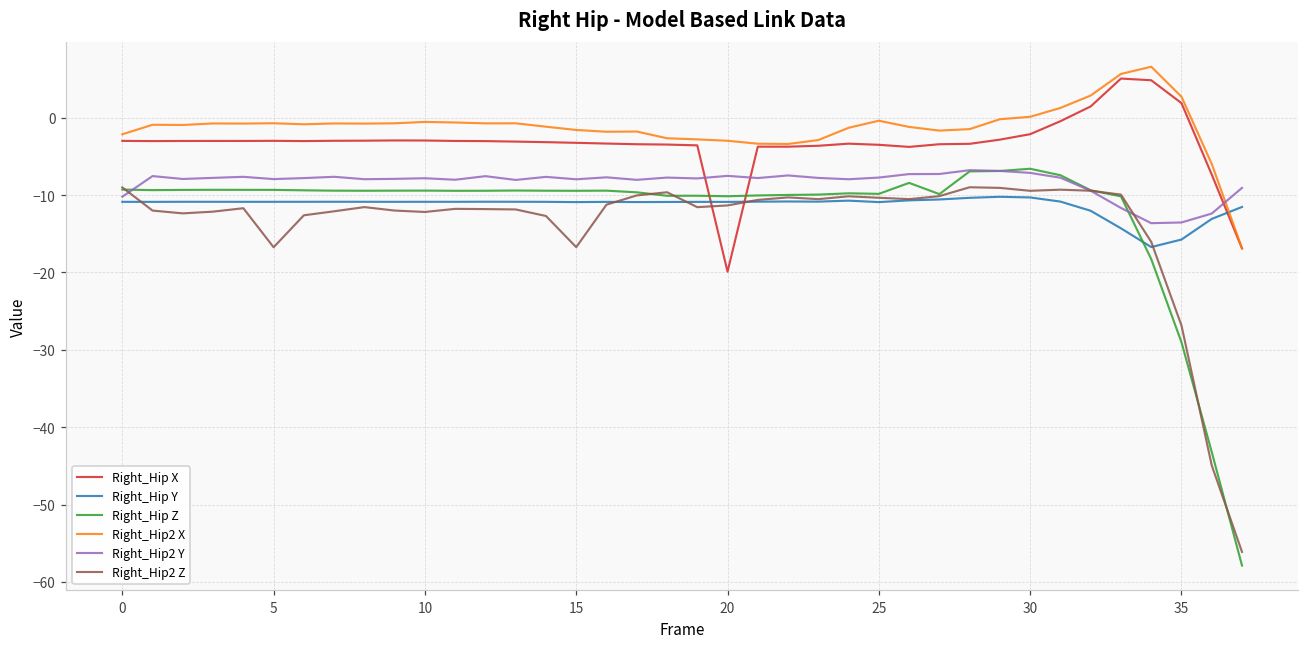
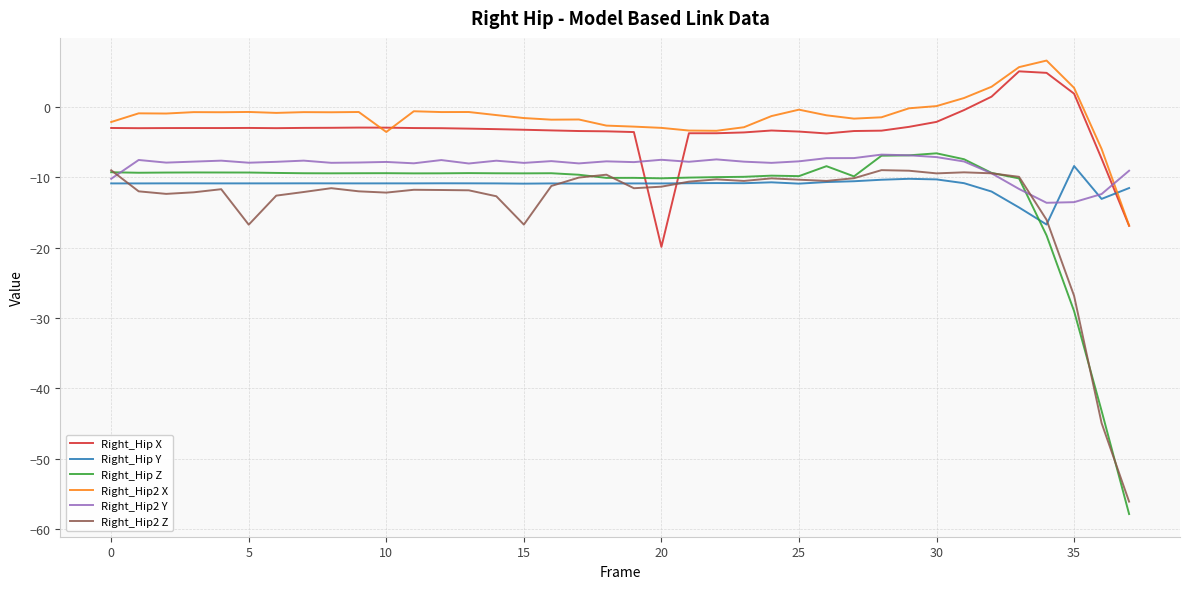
  {
    "Right_Hip X": {
      "0": -3,
      "5": -3,
      "10": -3,
      "15": -3,
      "20": -20,
      "25": -4,
      "30": -2,
      "35": 2
    },
    "Right_Hip Y": {
      "0": -11,
      "5": -11,
      "10": -11,
      "15": -11,
      "20": -11,
      "25": -11,
      "30": -10,
-     "35": -16
+     "35": -8
    },
    "Right_Hip Z": {
      "5": -9,
      "10": -9,
      "15": -9,
      "20": -10,
      "25": -10,
      "30": -7,
      "35": -29
    },
    "Right_Hip2 X": {
      "0": -2,
      "5": -1,
-     "10": -1,
+     "10": -4,
      "15": -2,
      "20": -3,
      "25": 0,
      "30": 0,
      "35": 3
    },
    "Right_Hip2 Y": {
      "0": -10,
      "5": -8,
      "10": -8,
      "15": -8,
      "20": -8,
      "25": -8,
      "30": -7,
      "35": -14
    },
    "Right_Hip2 Z": {
      "5": -17,
      "10": -12,
      "15": -17,
      "20": -11,
      "25": -10,
      "30": -9,
      "35": -27
    }
  }
